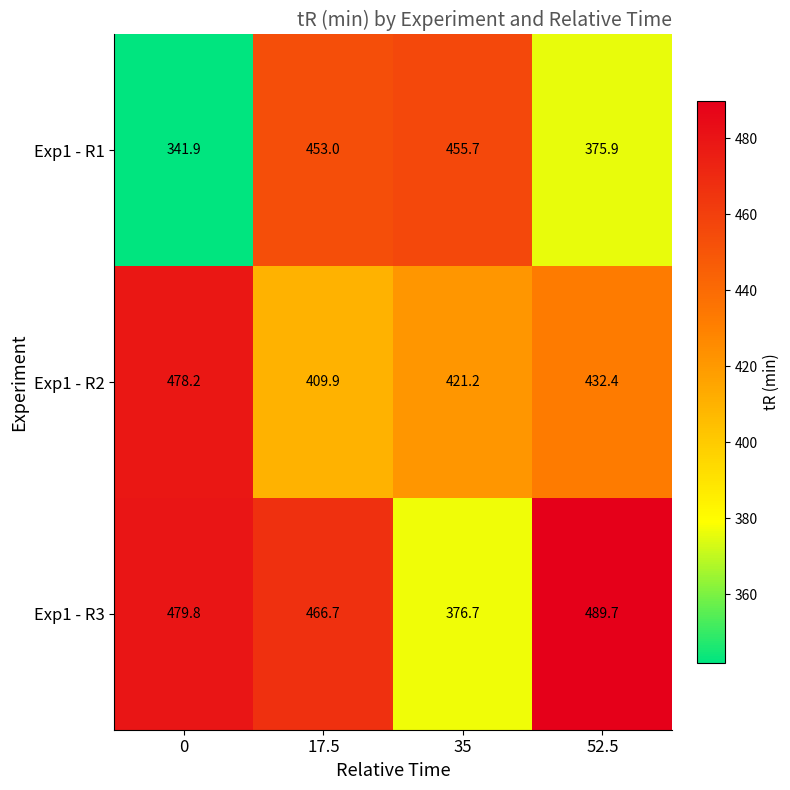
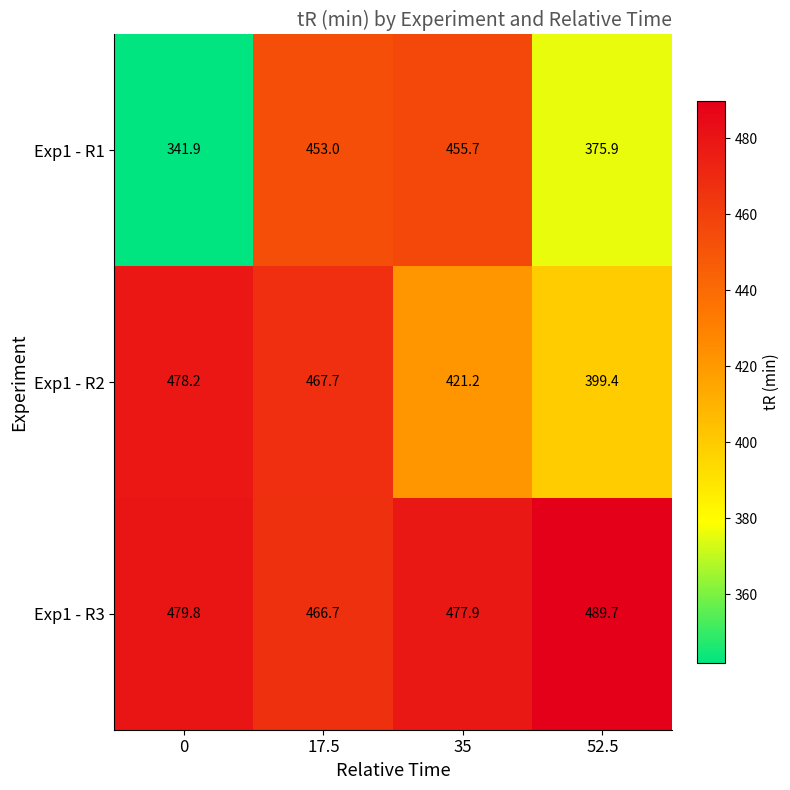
  {
    "Exp1 - R1": {
      "0": 341.9,
      "17.5": 453.0,
      "35": 455.7,
      "52.5": 375.9
    },
    "Exp1 - R2": {
      "0": 478.2,
-     "17.5": 409.9,
+     "17.5": 467.7,
      "35": 421.2,
-     "52.5": 432.4
+     "52.5": 399.4
    },
    "Exp1 - R3": {
      "0": 479.8,
      "17.5": 466.7,
-     "35": 376.7,
+     "35": 477.9,
      "52.5": 489.7
    }
  }
